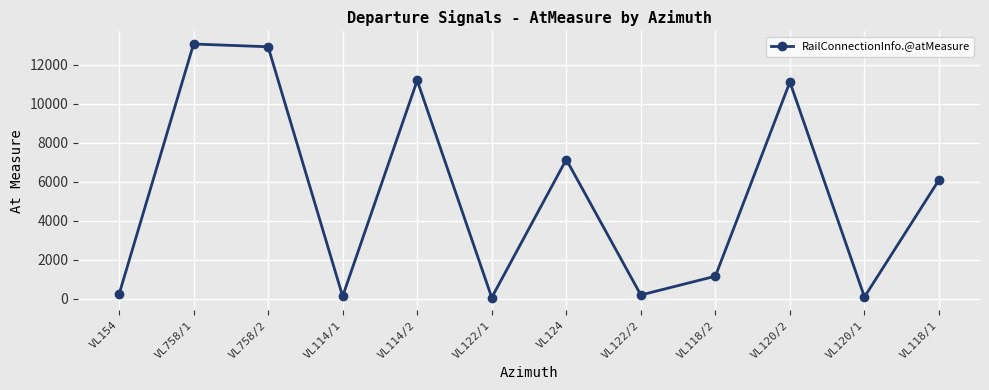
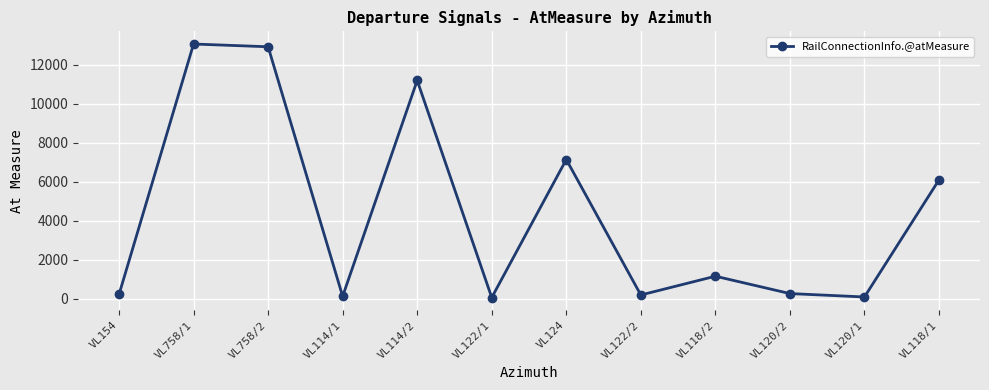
  {
    "VL154": 200,
    "VL758/1": 13100,
    "VL758/2": 12900,
    "VL114/1": 100,
    "VL114/2": 11200,
    "VL122/1": 100,
    "VL124": 7100,
    "VL122/2": 200,
    "VL118/2": 1200,
-   "VL120/2": 11100,
+   "VL120/2": 300,
    "VL120/1": 100,
    "VL118/1": 6100
  }
